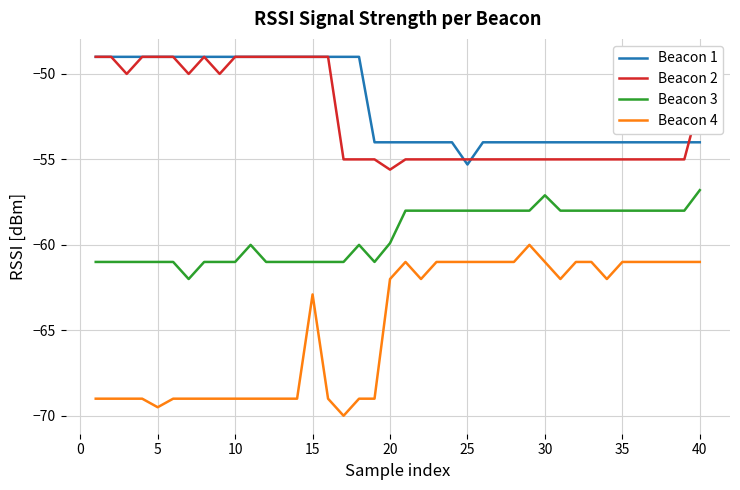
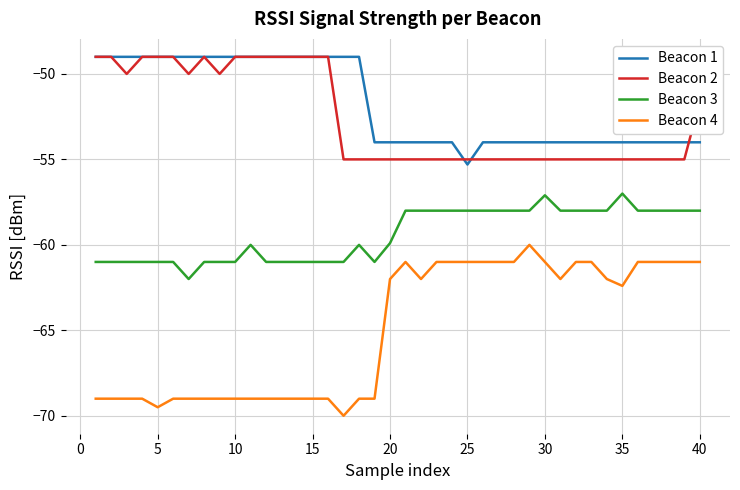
  {
    "Beacon 1": {
      "20": -54.0,
      "25": -55.3,
      "30": -54.0,
      "35": -54.0,
      "40": -54.0
    },
    "Beacon 2": {
-     "20": -55.6,
+     "20": -55.0,
      "25": -55.0,
      "30": -55.0,
      "35": -55.0
    },
    "Beacon 3": {
      "5": -61.0,
      "10": -61.0,
      "15": -61.0,
      "20": -59.9,
      "25": -58.0,
      "30": -57.1,
-     "35": -58,
-     "40": -56.8
+     "35": -57,
+     "40": -58.0
    },
    "Beacon 4": {
      "5": -69.5,
      "10": -69.0,
-     "15": -62.9,
+     "15": -69.0,
      "20": -62.0,
      "25": -61.0,
      "30": -61.0,
-     "35": -61.0,
+     "35": -62.4,
      "40": -61.0
    }
  }
